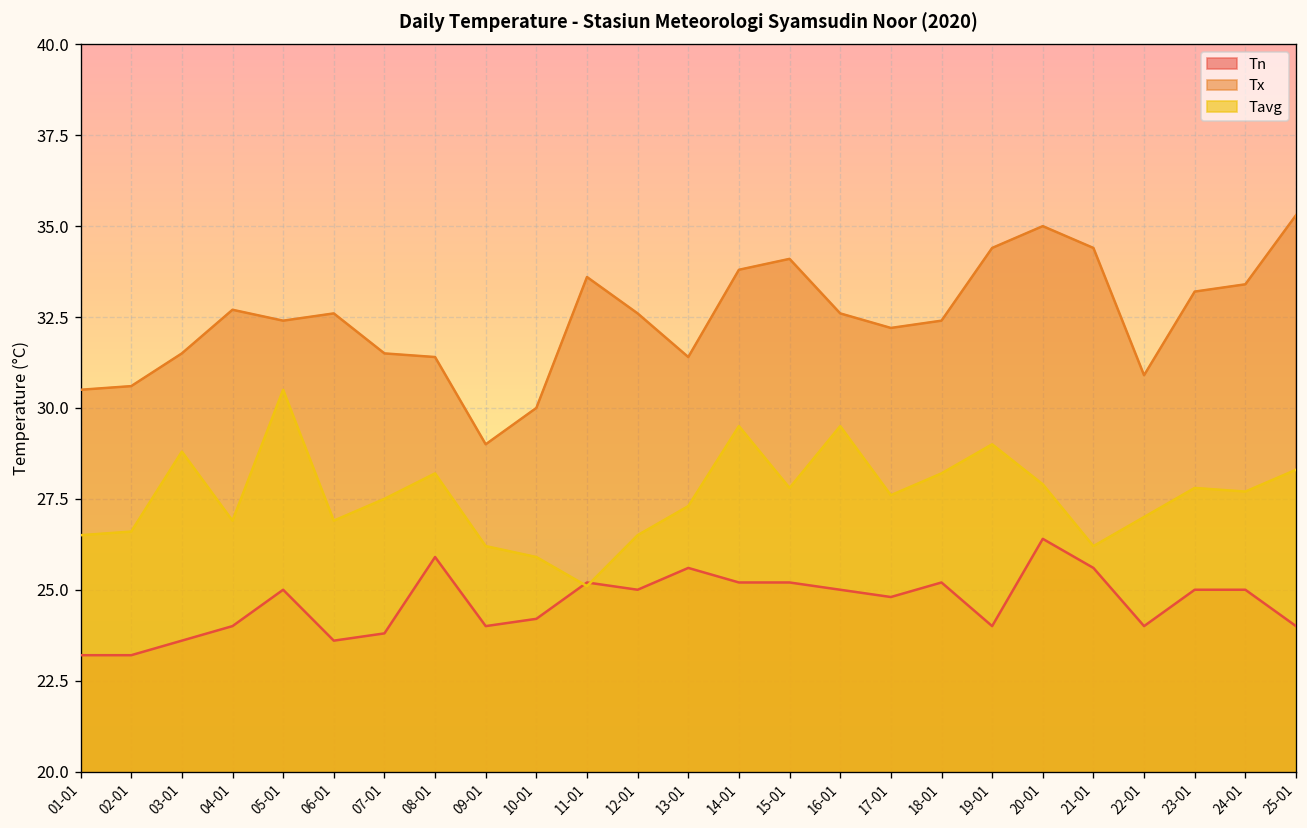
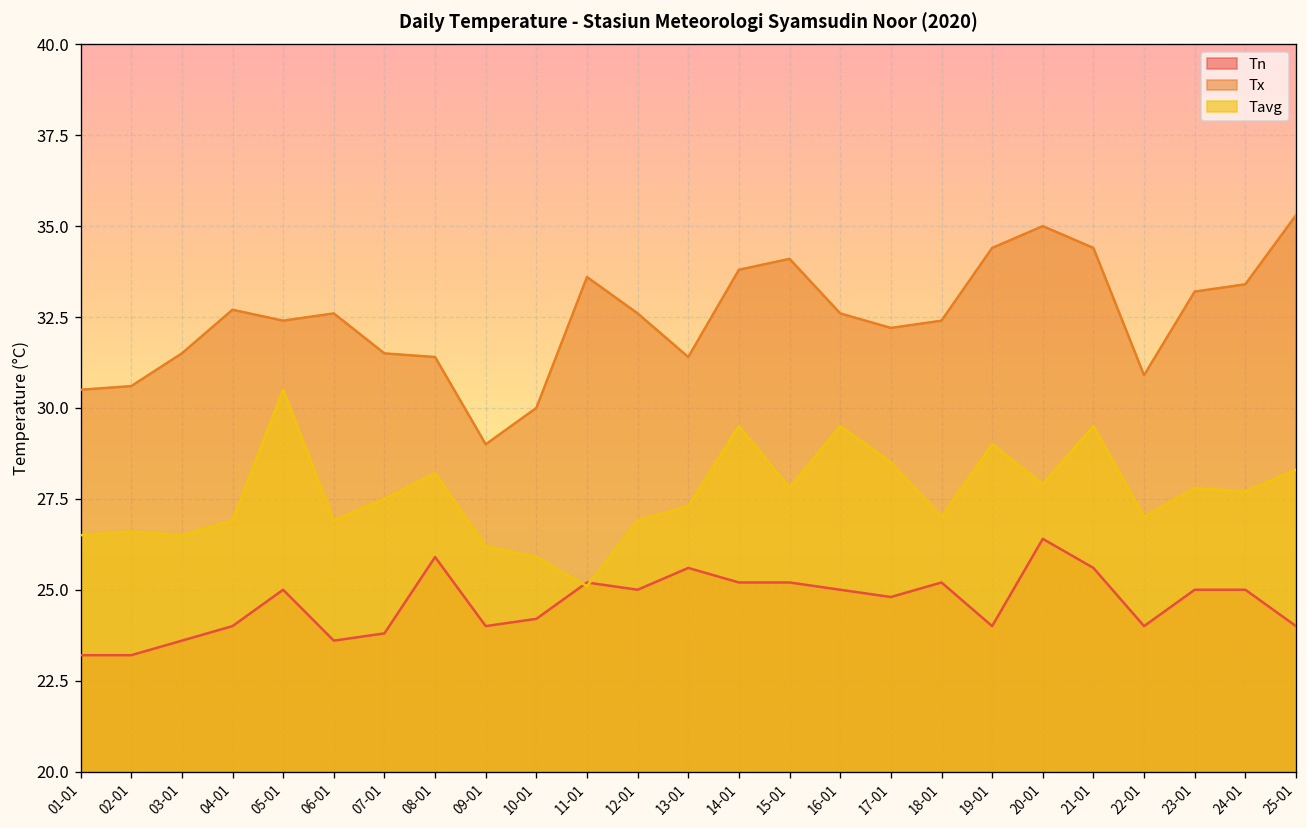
  {
    "Tavg": {
      "01-01": 26.5,
      "02-01": 26.6,
-     "03-01": 28.8,
+     "03-01": 26.5,
      "04-01": 26.9,
      "05-01": 30.5,
      "06-01": 26.9,
      "07-01": 27.5,
      "08-01": 28.2,
      "09-01": 26.2,
      "10-01": 25.9,
      "11-01": 25.1,
-     "12-01": 26.5,
+     "12-01": 26.9,
      "13-01": 27.3,
      "14-01": 29.5,
      "15-01": 27.8,
      "16-01": 29.5,
-     "17-01": 27.6,
-     "18-01": 28.2,
+     "17-01": 28.5,
+     "18-01": 27.0,
      "19-01": 29.0,
      "20-01": 27.9,
-     "21-01": 26.2,
+     "21-01": 29.5,
      "22-01": 27.0,
      "23-01": 27.8,
      "24-01": 27.7,
      "25-01": 28.3
    }
  }
